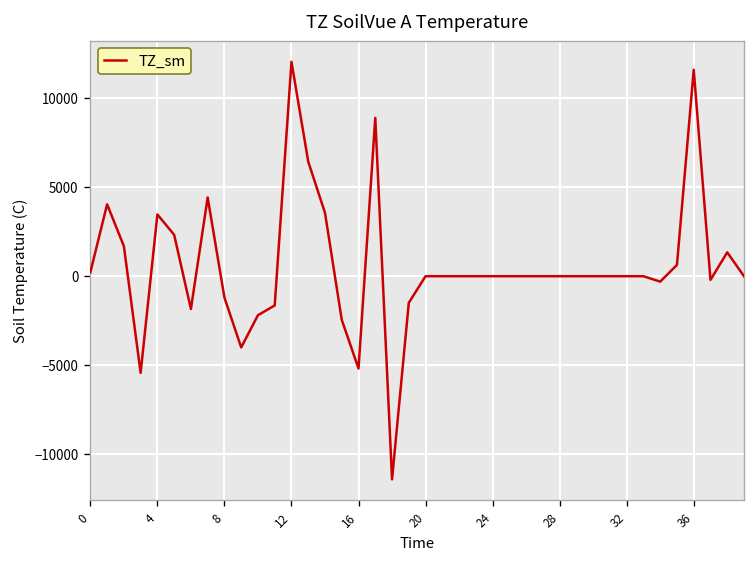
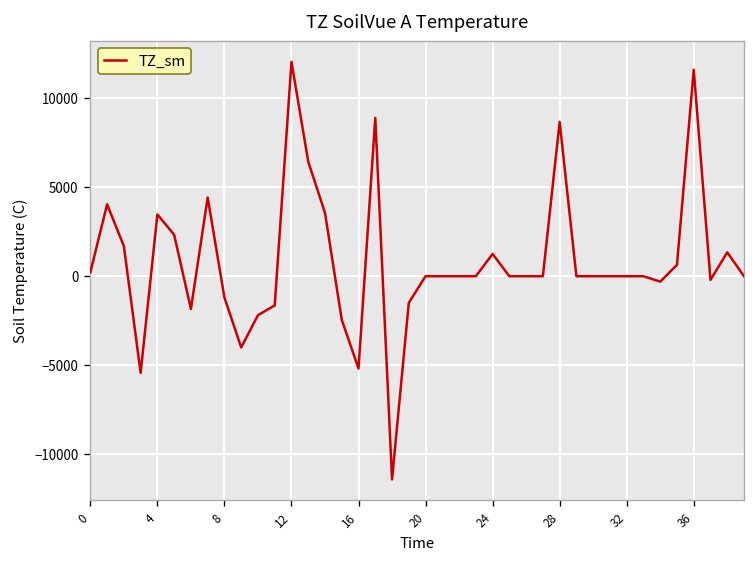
  {
    "0": 200,
    "4": 3500,
    "8": -1200,
    "12": 12100,
    "16": -5200,
    "20": 0,
-   "24": 0,
-   "28": 0,
+   "24": 1300,
+   "28": 8700,
    "32": 0,
    "36": 11600
  }
